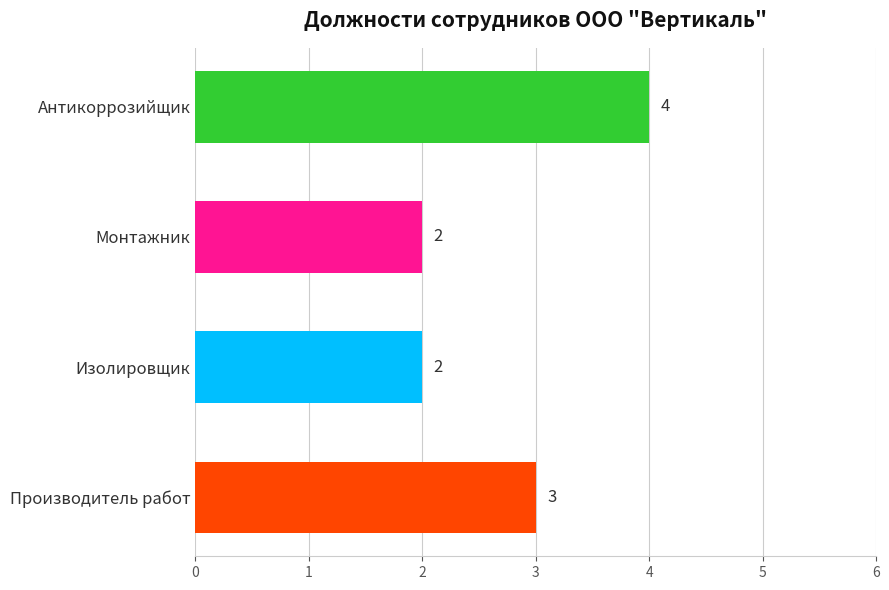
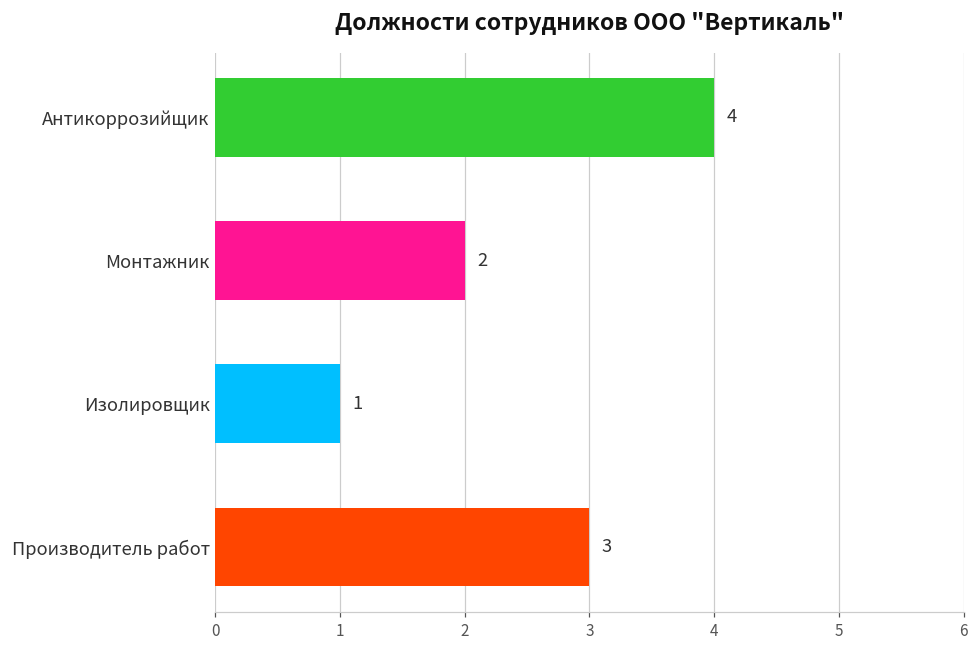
  {
    "Антикоррозийщик": 4,
    "Монтажник": 2,
-   "Изолировщик": 2,
+   "Изолировщик": 1,
    "Производитель работ": 3
  }
